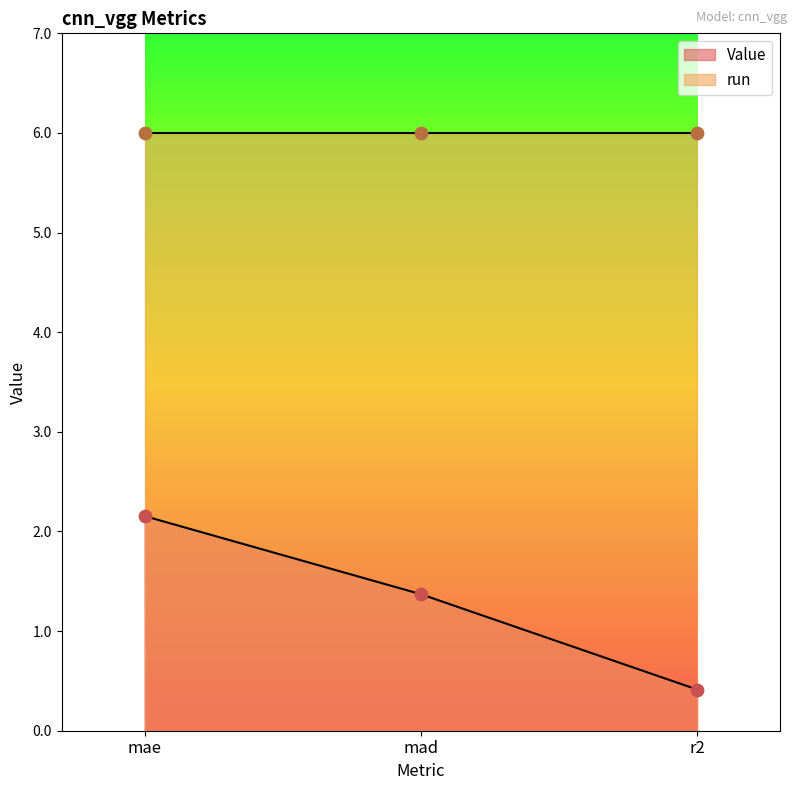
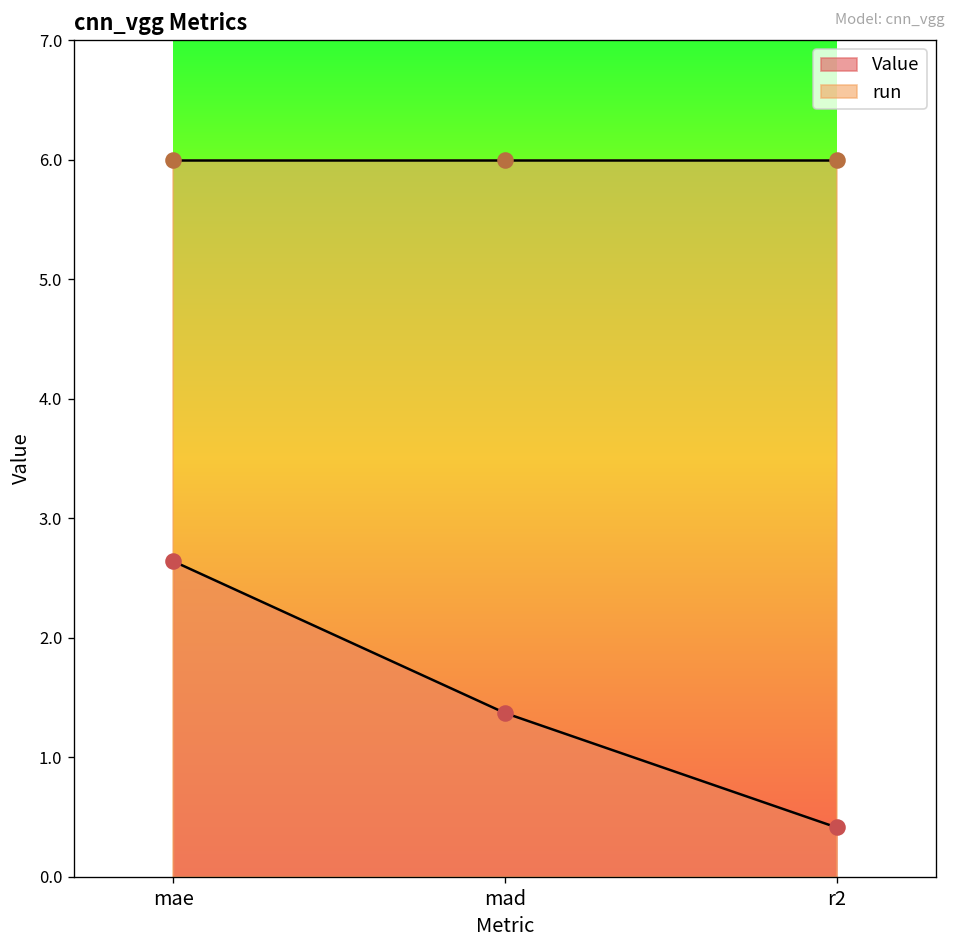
  {
    "Value": {
-     "mae": 2.2,
+     "mae": 2.6,
      "mad": 1.4,
      "r2": 0.4
    },
    "run": {
      "mae": 6.0,
      "mad": 6.0,
      "r2": 6.0
    }
  }
